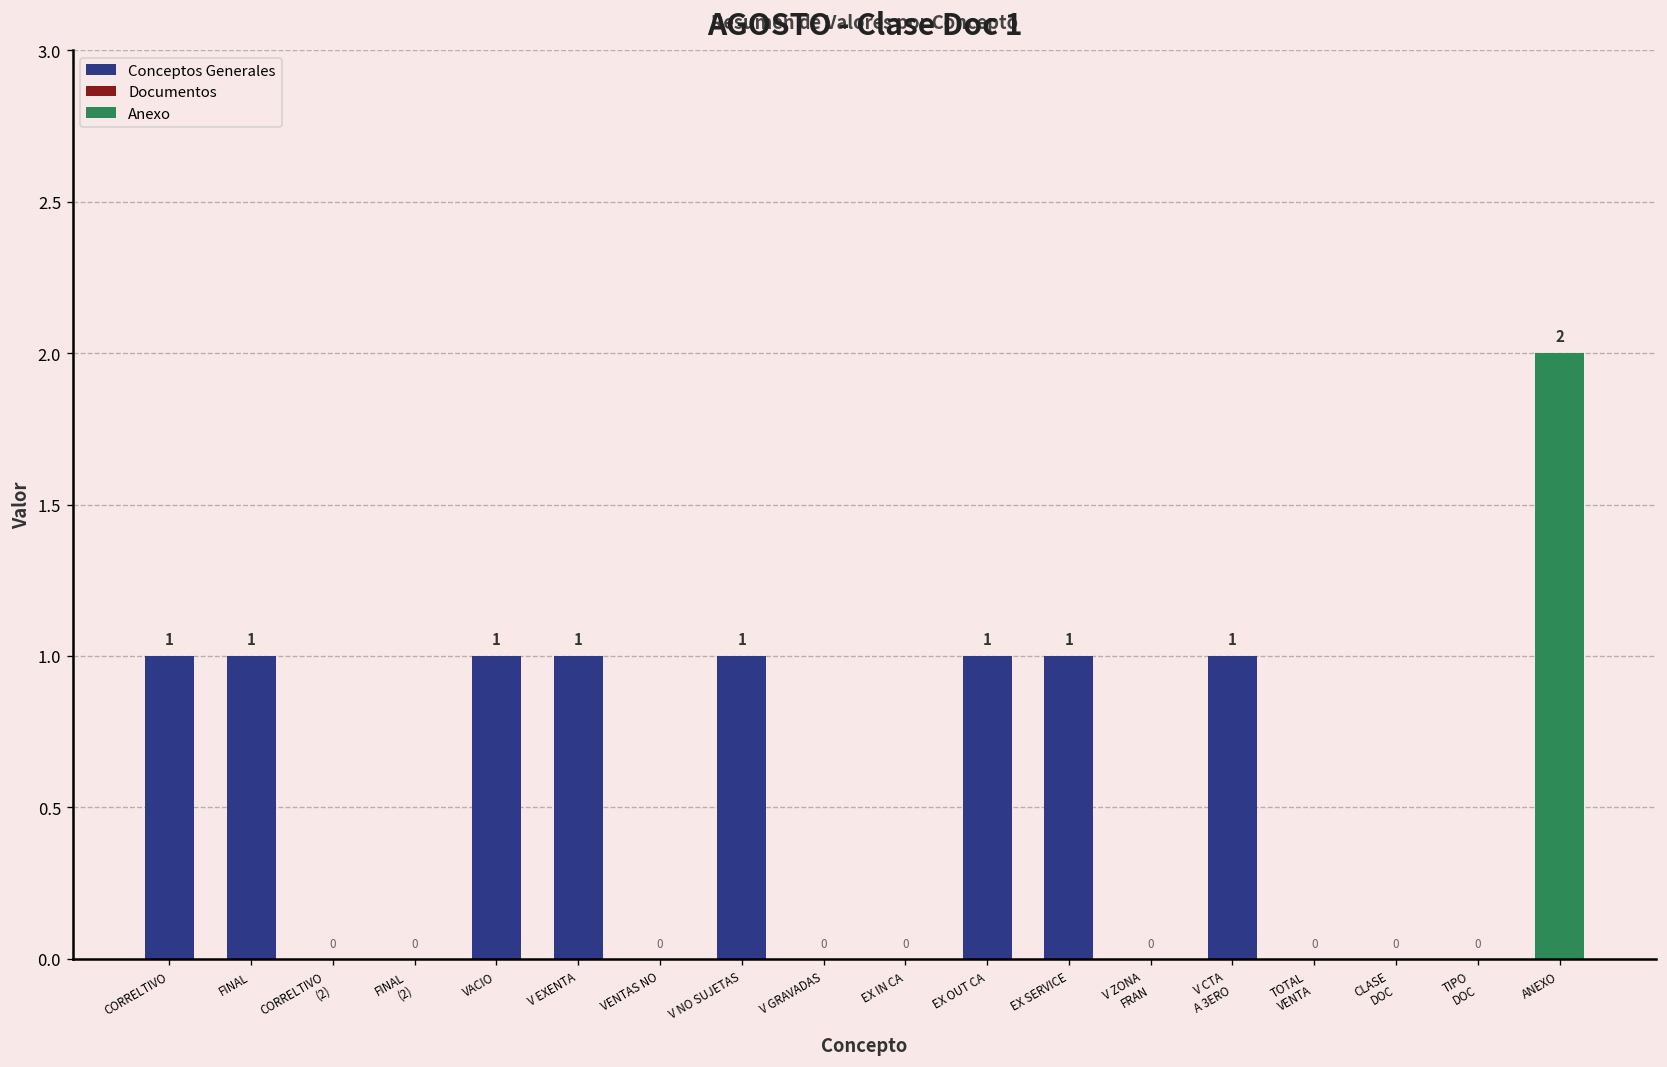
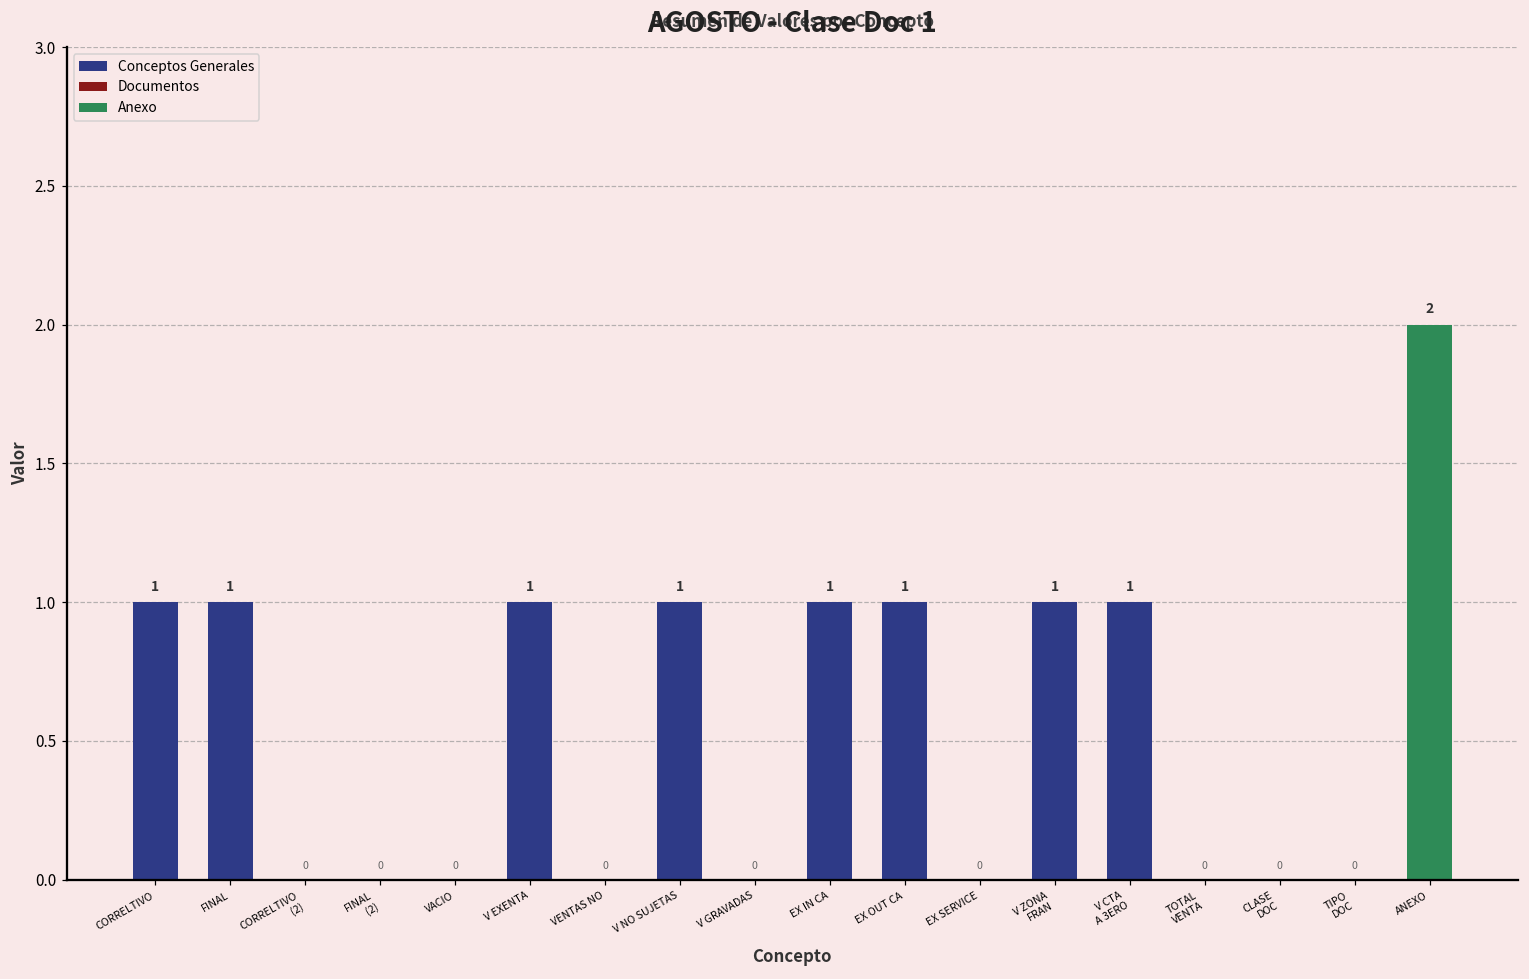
  {
    "CORRELTIVO": 1,
    "FINAL": 1,
    "CORRELTIVO (2)": 0,
    "FINAL (2)": 0,
-   "VACIO": 1,
+   "VACIO": 0,
    "V EXENTA": 1,
    "VENTAS NO": 0,
    "V NO SUJETAS": 1,
    "V GRAVADAS": 0,
-   "EX IN CA": 0,
+   "EX IN CA": 1,
    "EX OUT CA": 1,
-   "EX SERVICE": 1,
-   "V ZONA FRAN": 0,
+   "EX SERVICE": 0,
+   "V ZONA FRAN": 1,
    "V CTA A 3ERO": 1,
    "TOTAL VENTA": 0,
    "CLASE DOC": 0,
    "TIPO DOC": 0,
    "ANEXO": 2
  }
